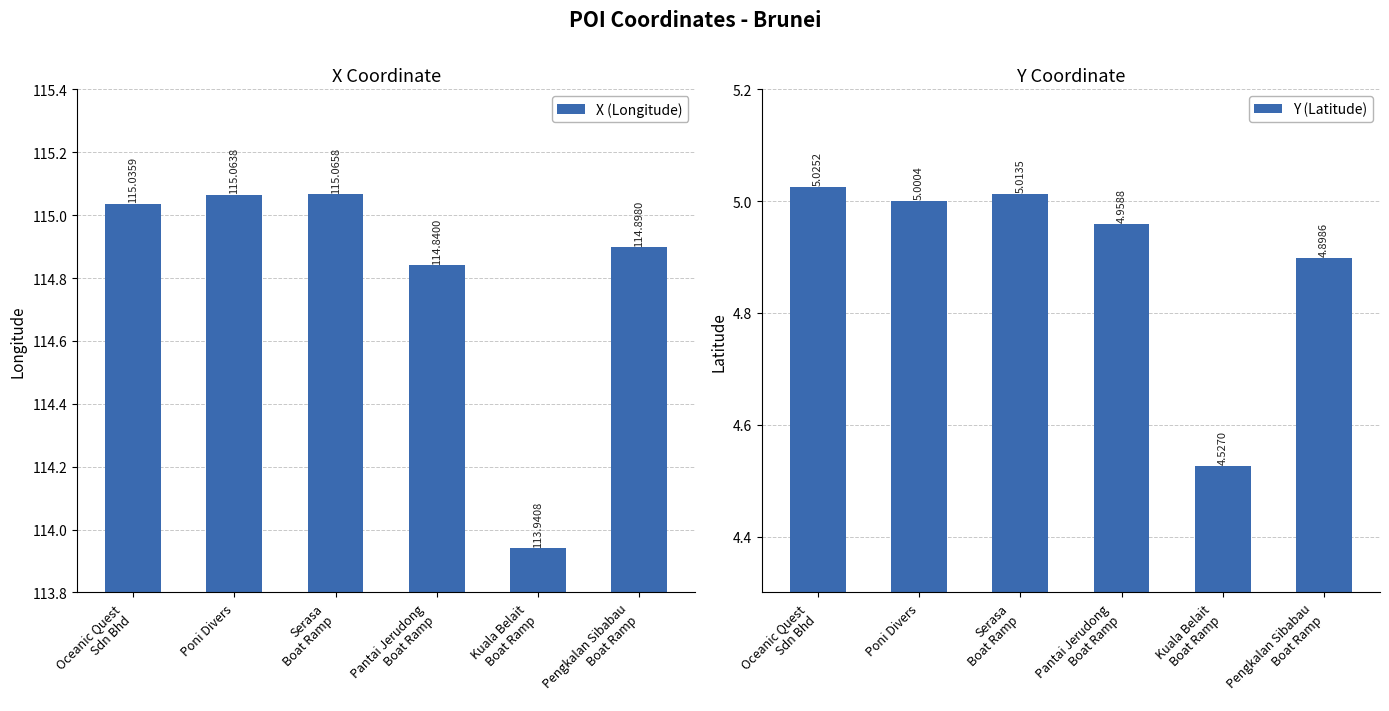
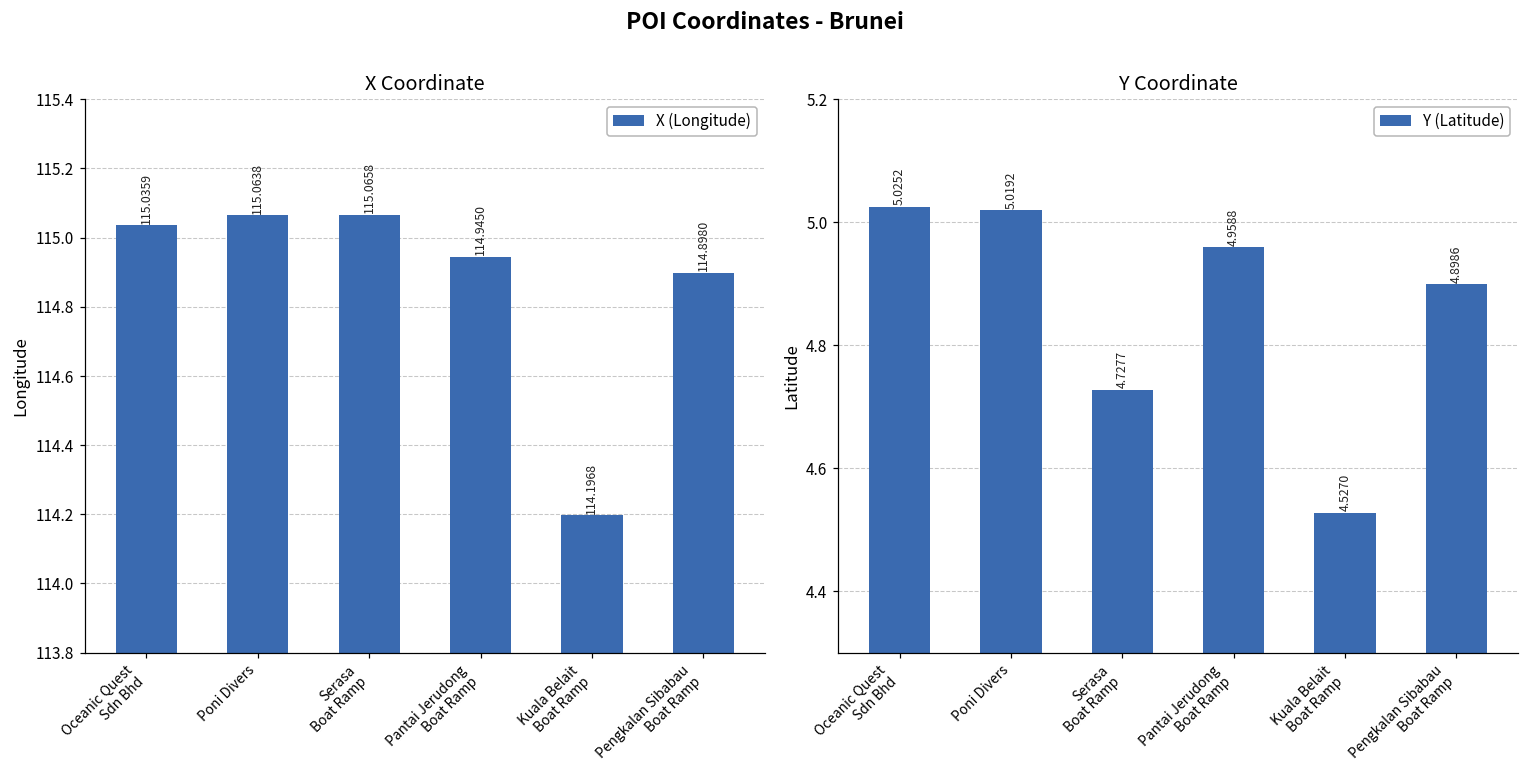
  {
    "X Coordinate": {
      "Oceanic Quest Sdn Bhd": 115.0359,
      "Poni Divers": 115.0638,
      "Serasa Boat Ramp": 115.0658,
-     "Pantai Jerudong Boat Ramp": 114.8400,
-     "Kuala Belait Boat Ramp": 113.9408,
+     "Pantai Jerudong Boat Ramp": 114.9450,
+     "Kuala Belait Boat Ramp": 114.1968,
      "Pengkalan Sibabau Boat Ramp": 114.8980
    },
    "Y Coordinate": {
      "Oceanic Quest Sdn Bhd": 5.0252,
-     "Poni Divers": 5.0004,
-     "Serasa Boat Ramp": 5.0135,
+     "Poni Divers": 5.0192,
+     "Serasa Boat Ramp": 4.7277,
      "Pantai Jerudong Boat Ramp": 4.9588,
      "Kuala Belait Boat Ramp": 4.5270,
      "Pengkalan Sibabau Boat Ramp": 4.8986
    }
  }
